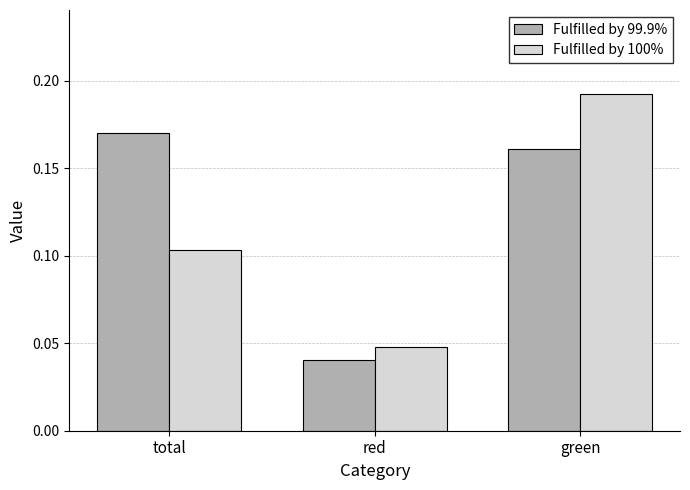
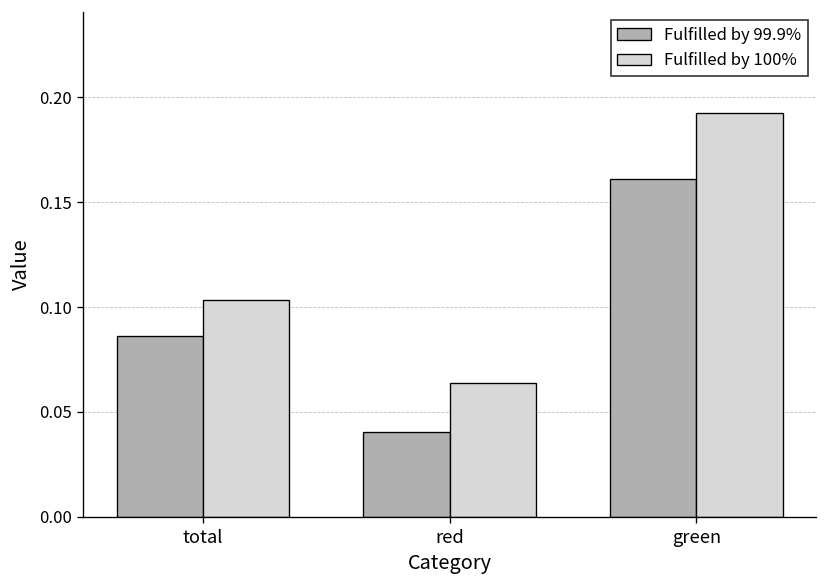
  {
    "Fulfilled by 99.9%": {
-     "total": 0.170,
+     "total": 0.086,
      "red": 0.040,
      "green": 0.161
    },
    "Fulfilled by 100%": {
      "total": 0.103,
-     "red": 0.048,
+     "red": 0.064,
      "green": 0.192
    }
  }
